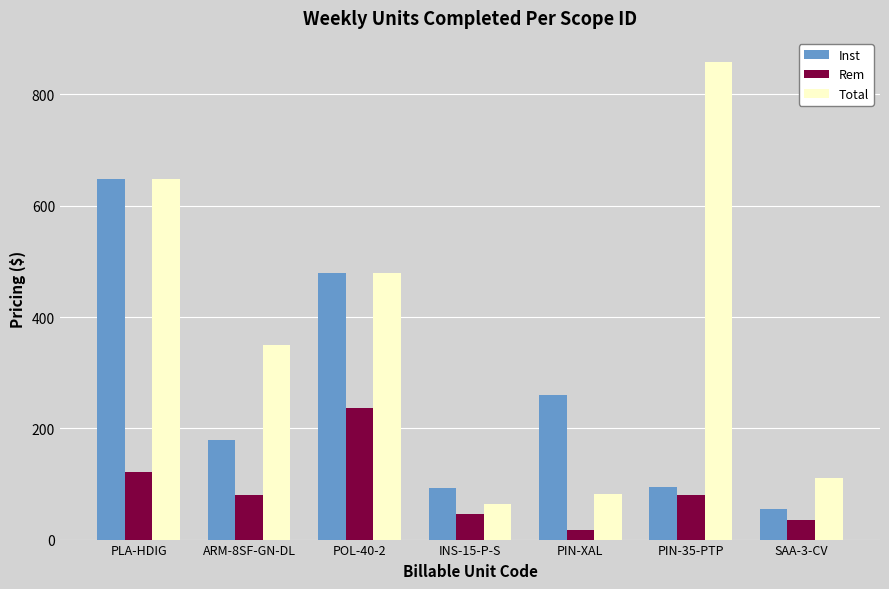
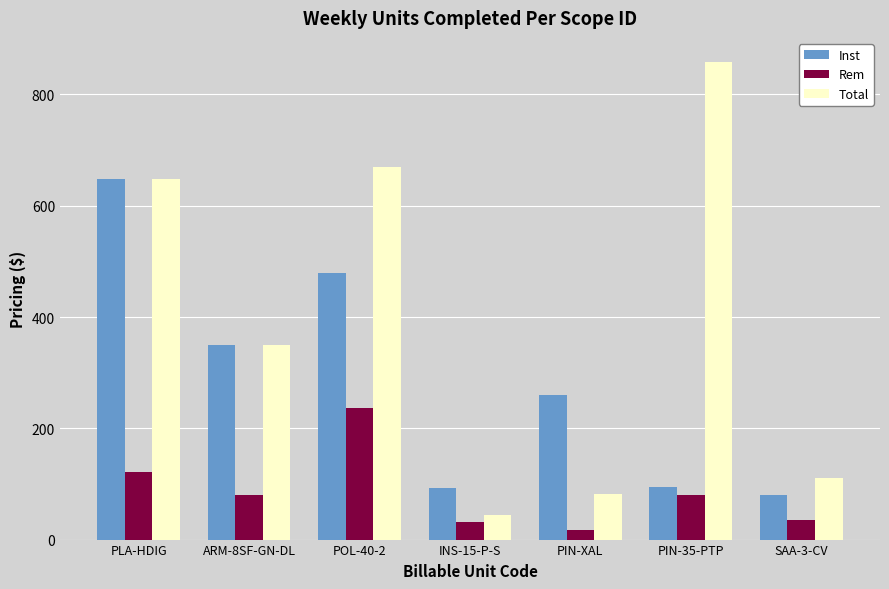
  {
    "Inst": {
      "PLA-HDIG": 650,
-     "ARM-8SF-GN-DL": 180,
+     "ARM-8SF-GN-DL": 350,
      "POL-40-2": 480,
      "INS-15-P-S": 90,
      "PIN-XAL": 260,
      "PIN-35-PTP": 90,
-     "SAA-3-CV": 60
+     "SAA-3-CV": 80
    },
    "Rem": {
      "PLA-HDIG": 120,
      "ARM-8SF-GN-DL": 80,
      "POL-40-2": 240,
-     "INS-15-P-S": 50,
+     "INS-15-P-S": 30,
      "PIN-XAL": 20,
      "PIN-35-PTP": 80,
      "SAA-3-CV": 40
    },
    "Total": {
      "PLA-HDIG": 650,
      "ARM-8SF-GN-DL": 350,
-     "POL-40-2": 480,
-     "INS-15-P-S": 60,
+     "POL-40-2": 670,
+     "INS-15-P-S": 40,
      "PIN-XAL": 80,
      "PIN-35-PTP": 860,
      "SAA-3-CV": 110
    }
  }
